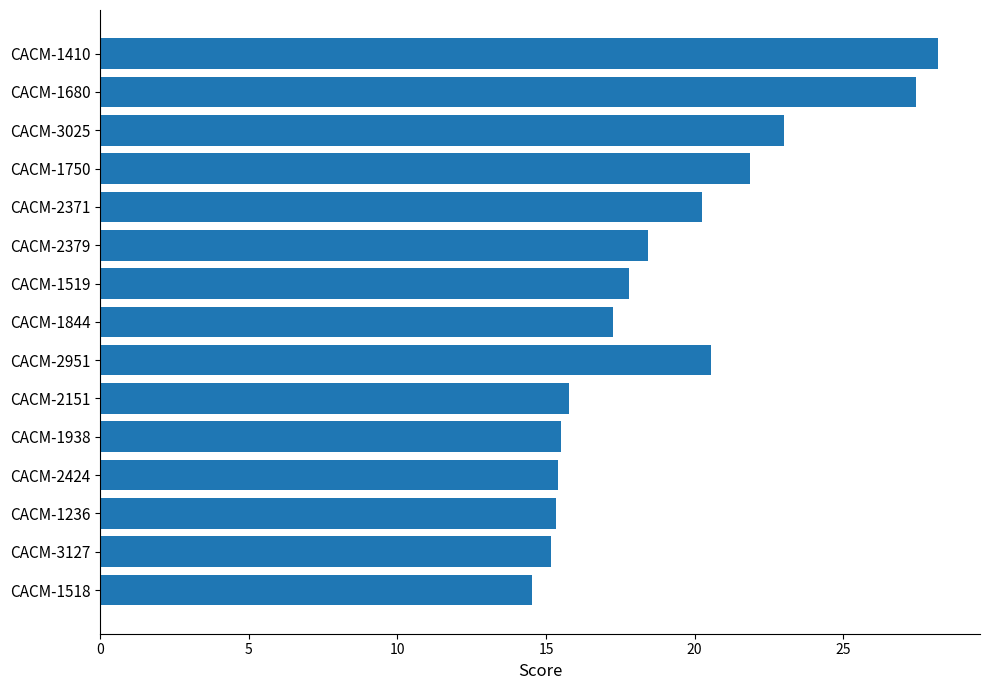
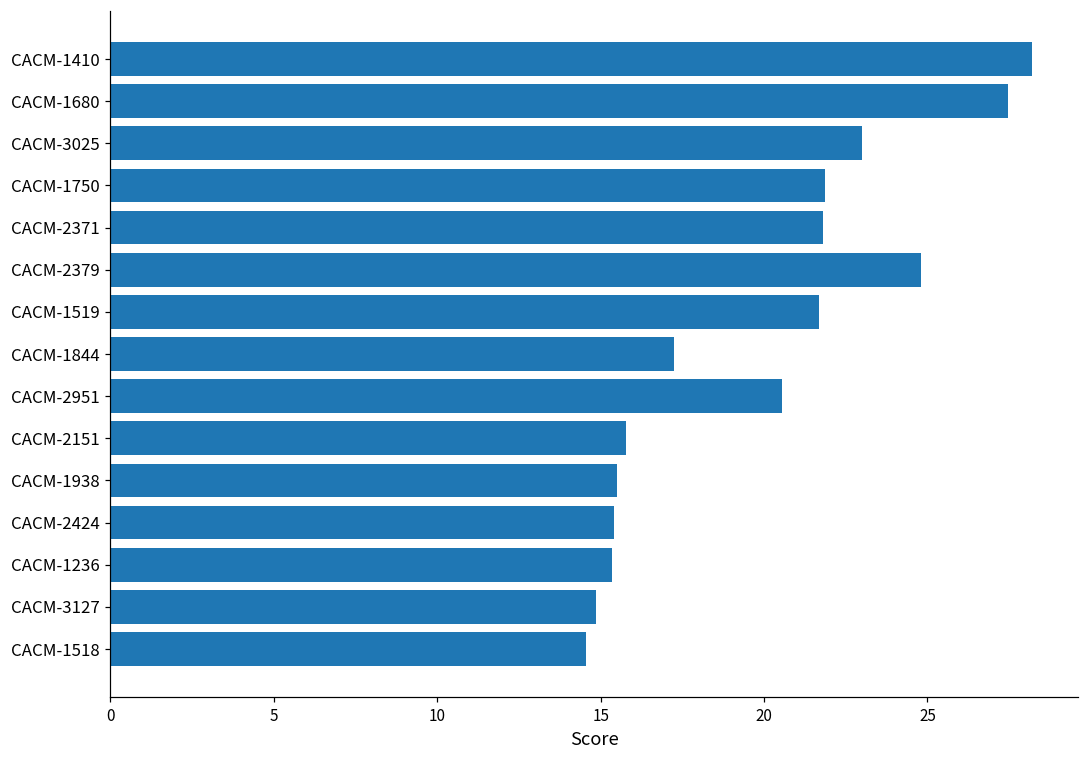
  {
    "CACM-1410": 28.2,
    "CACM-1680": 27.5,
    "CACM-3025": 23.0,
    "CACM-1750": 21.9,
-   "CACM-2371": 20.2,
-   "CACM-2379": 18.4,
-   "CACM-1519": 17.8,
+   "CACM-2371": 21.8,
+   "CACM-2379": 24.8,
+   "CACM-1519": 21.7,
    "CACM-1844": 17.2,
    "CACM-2951": 20.5,
    "CACM-2151": 15.8,
    "CACM-1938": 15.5,
    "CACM-2424": 15.4,
    "CACM-1236": 15.3,
-   "CACM-3127": 15.2,
+   "CACM-3127": 14.9,
    "CACM-1518": 14.5
  }
